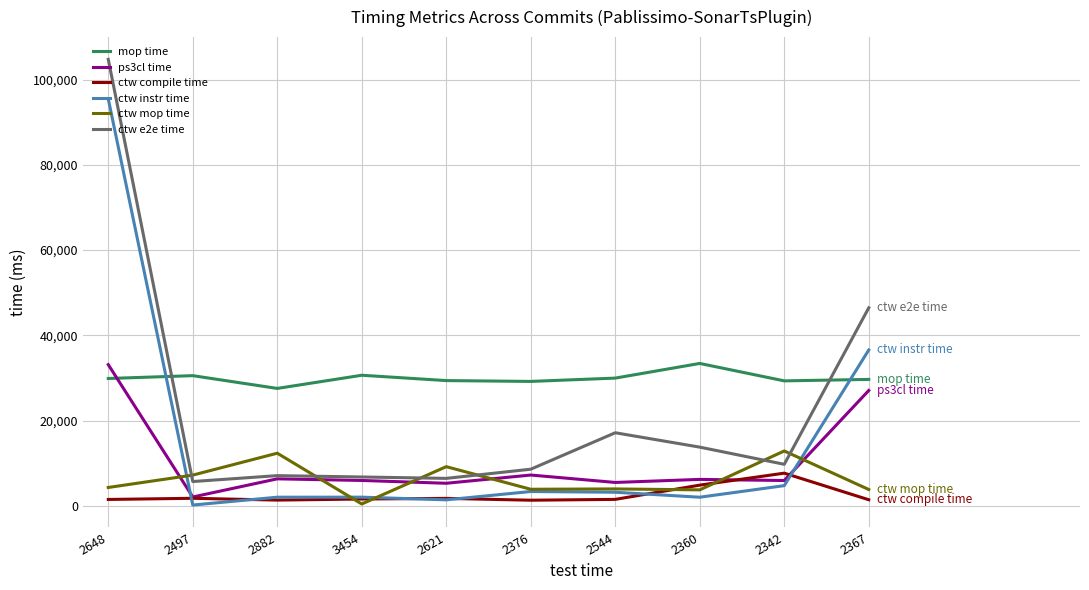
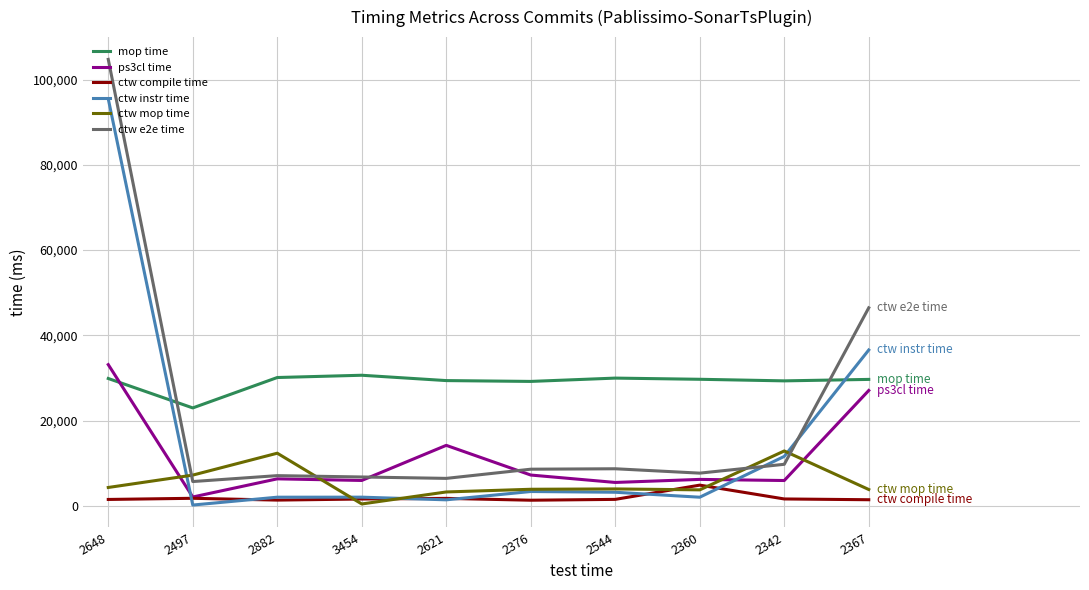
  {
    "mop time": {
      "2648": "30,000",
-     "2497": "31,000",
-     "2882": "28,000",
+     "2497": "23,000",
+     "2882": "30,000",
      "3454": "31,000",
      "2621": "29,000",
      "2376": "29,000",
      "2544": "30,000",
-     "2360": "33,000",
+     "2360": "30,000",
      "2342": "29,000",
      "2367": "30,000"
    },
    "ps3cl time": {
      "2648": "33,000",
      "2882": "6,000",
      "3454": "6,000",
-     "2621": "5,000",
+     "2621": "14,000",
      "2376": "7,000",
      "2544": "5,000",
      "2360": "6,000",
      "2342": "6,000",
      "2367": "27,000"
    },
    "ctw compile time": {
      "2648": "1,000",
      "2882": "1,000",
      "2376": "1,000",
      "2544": "1,000",
      "2360": "5,000",
-     "2342": "8,000",
+     "2342": "2,000",
      "2367": "1,000"
    },
    "ctw instr time": {
      "2648": "95,000",
      "2497": "0",
      "2882": "2,000",
      "2544": "3,000",
      "2360": "2,000",
-     "2342": "5,000",
+     "2342": "12,000",
      "2367": "37,000"
    },
    "ctw mop time": {
      "2648": "4,000",
      "2497": "7,000",
      "2882": "12,000",
      "3454": "0",
-     "2621": "9,000",
+     "2621": "3,000",
      "2544": "4,000",
      "2360": "4,000",
      "2342": "13,000",
      "2367": "4,000"
    },
    "ctw e2e time": {
      "2648": "105,000",
      "2497": "6,000",
      "2882": "7,000",
      "3454": "7,000",
      "2621": "6,000",
      "2376": "9,000",
-     "2544": "17,000",
-     "2360": "14,000",
+     "2544": "9,000",
+     "2360": "8,000",
      "2342": "10,000",
      "2367": "46,000"
    }
  }
